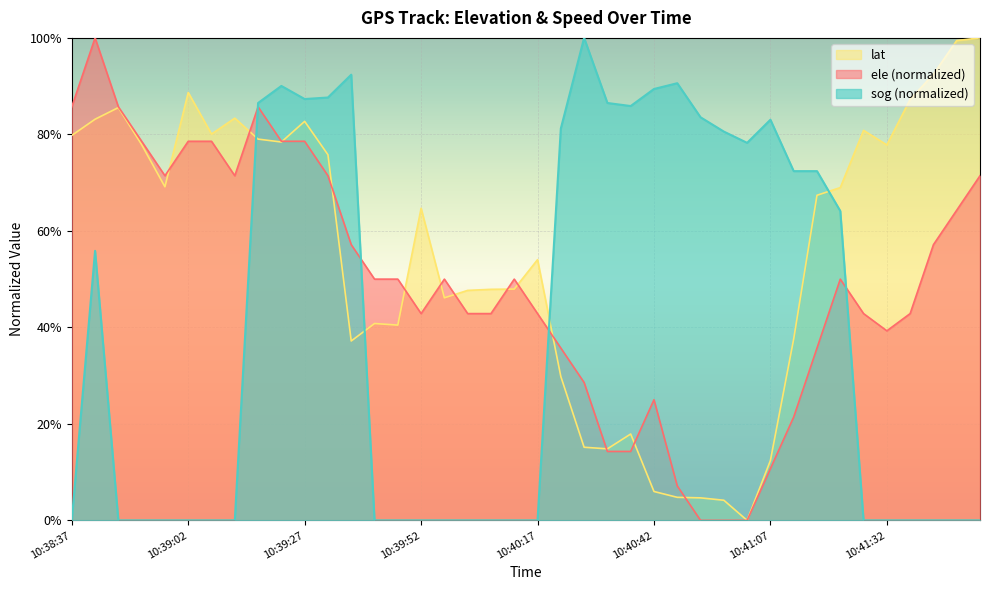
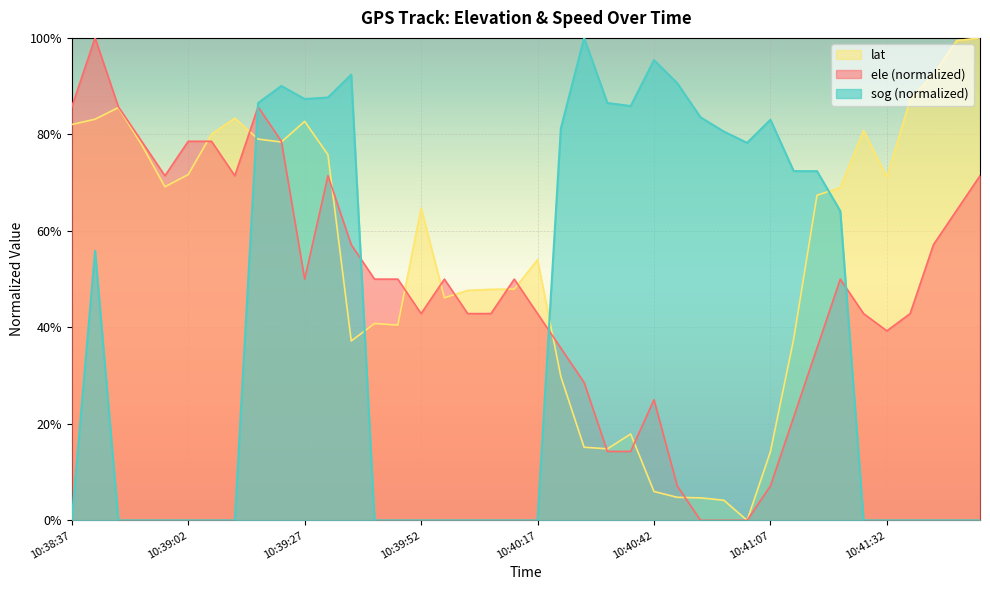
  {
    "lat": {
-     "10:38:37": "80%",
-     "10:39:02": "89%",
+     "10:38:37": "82%",
+     "10:39:02": "72%",
      "10:39:27": "83%",
      "10:39:52": "65%",
      "10:40:17": "54%",
      "10:40:42": "6%",
-     "10:41:07": "12%",
-     "10:41:32": "78%"
+     "10:41:07": "14%",
+     "10:41:32": "71%"
    },
    "ele (normalized)": {
      "10:38:37": "86%",
      "10:39:02": "79%",
-     "10:39:27": "79%",
+     "10:39:27": "50%",
      "10:39:52": "43%",
      "10:40:17": "43%",
      "10:40:42": "25%",
-     "10:41:07": "11%",
+     "10:41:07": "7%",
      "10:41:32": "39%"
    },
    "sog (normalized)": {
      "10:38:37": "0%",
      "10:39:02": "0%",
      "10:39:27": "87%",
      "10:39:52": "0%",
      "10:40:17": "0%",
-     "10:40:42": "89%",
+     "10:40:42": "95%",
      "10:41:07": "83%",
      "10:41:32": "0%"
    }
  }
